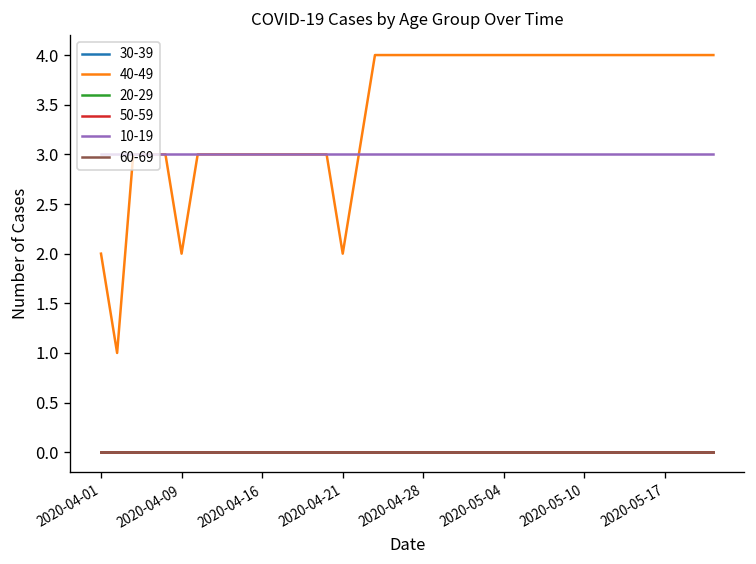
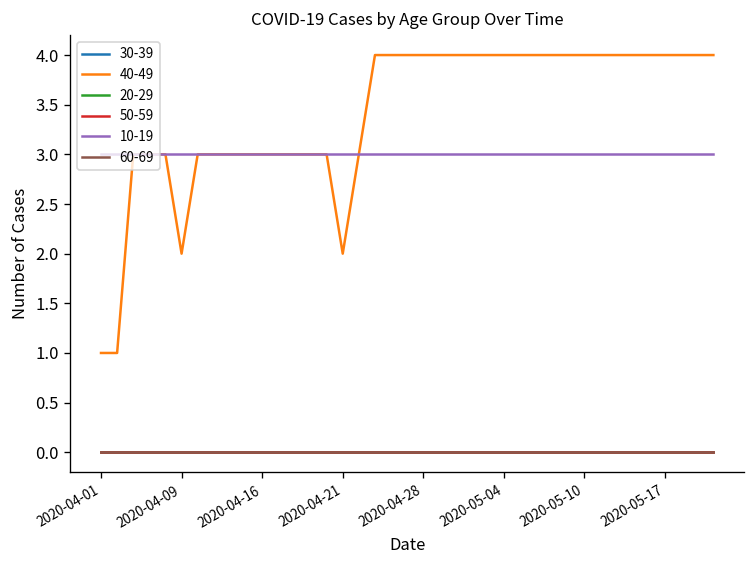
  {
    "60-69": {
      "2020-04-01": 0,
      "2020-04-09": 0,
      "2020-04-16": 0,
      "2020-04-21": 0,
      "2020-04-28": 0,
      "2020-05-04": 0,
      "2020-05-10": 0,
      "2020-05-17": 0
    },
    "40-49": {
-     "2020-04-01": 2,
+     "2020-04-01": 1,
      "2020-04-09": 2,
      "2020-04-21": 2,
      "2020-04-28": 4,
      "2020-05-04": 4,
      "2020-05-10": 4,
      "2020-05-17": 4
    },
    "10-19": {
      "2020-04-09": 3,
      "2020-04-21": 3,
      "2020-04-28": 3,
      "2020-05-04": 3,
      "2020-05-10": 3,
      "2020-05-17": 3
    }
  }
